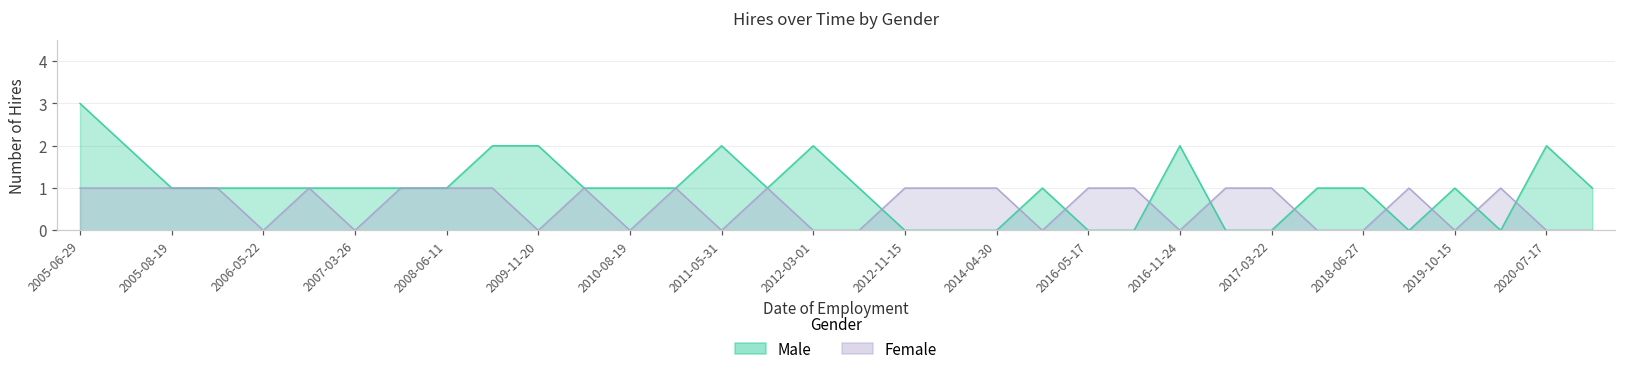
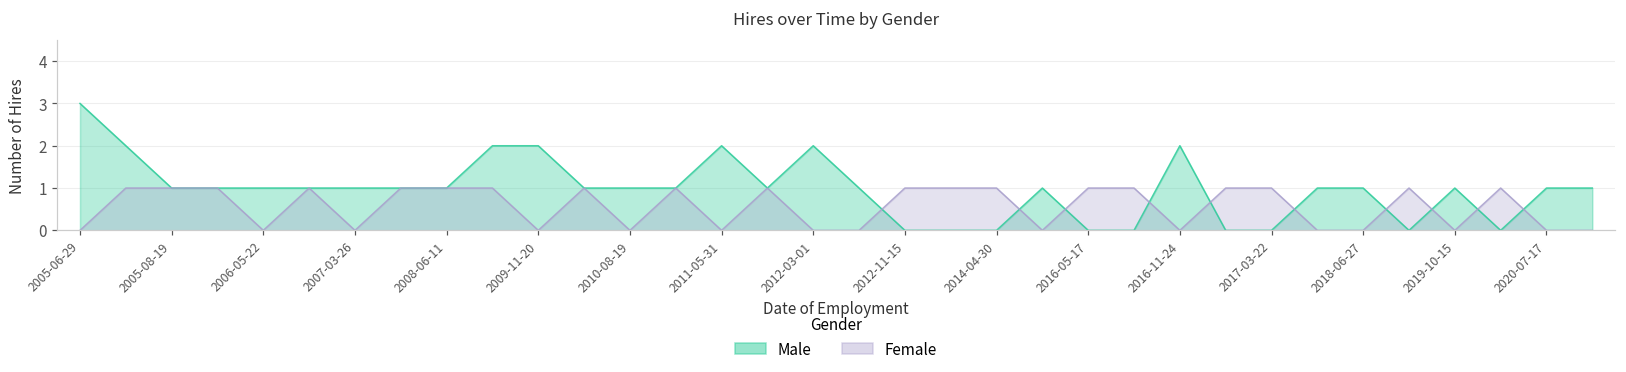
  {
    "Male": {
      "2005-06-29": 3,
      "2006-05-22": 1,
      "2007-03-26": 1,
      "2009-11-20": 2,
      "2010-08-19": 1,
      "2011-05-31": 2,
      "2012-03-01": 2,
      "2012-11-15": 0,
      "2014-04-30": 0,
      "2016-05-17": 0,
      "2016-11-24": 2,
      "2017-03-22": 0,
      "2018-06-27": 1,
      "2019-10-15": 1,
-     "2020-07-17": 2
+     "2020-07-17": 1
    },
    "Female": {
-     "2005-06-29": 1,
+     "2005-06-29": 0,
      "2006-05-22": 0,
      "2007-03-26": 0,
      "2009-11-20": 0,
      "2010-08-19": 0,
      "2011-05-31": 0,
      "2012-03-01": 0,
      "2012-11-15": 1,
      "2014-04-30": 1,
      "2016-05-17": 1,
      "2016-11-24": 0,
      "2017-03-22": 1,
      "2018-06-27": 0,
      "2019-10-15": 0,
      "2020-07-17": 0
    }
  }
